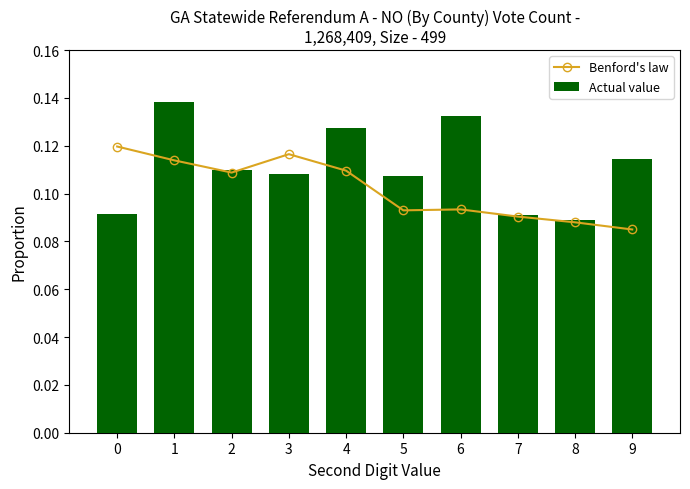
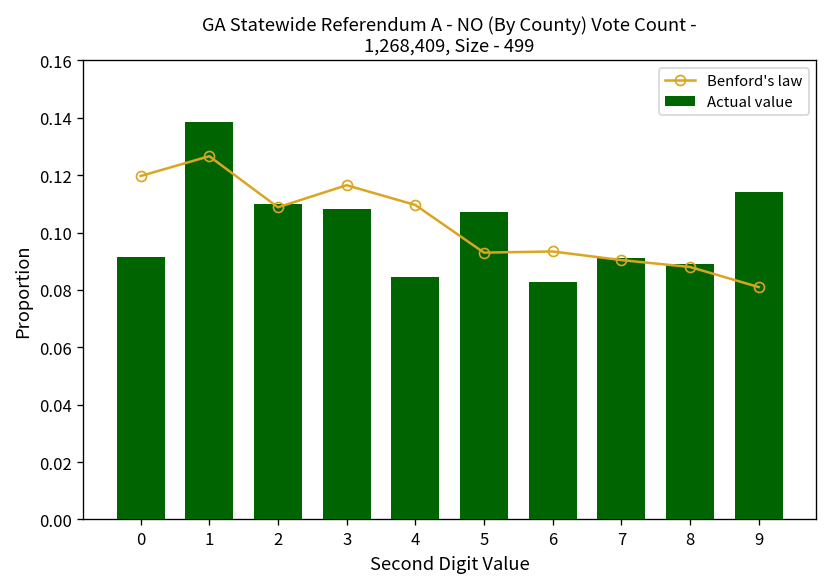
  {
    "Benford's law": {
      "0": 0.120,
-     "1": 0.114,
+     "1": 0.127,
      "2": 0.109,
      "3": 0.117,
      "4": 0.110,
      "5": 0.093,
      "6": 0.093,
      "7": 0.090,
      "8": 0.088,
-     "9": 0.085
+     "9": 0.081
    },
    "Actual value": {
      "0": 0.092,
      "1": 0.139,
      "2": 0.110,
      "3": 0.108,
-     "4": 0.128,
+     "4": 0.085,
      "5": 0.107,
-     "6": 0.133,
+     "6": 0.083,
      "7": 0.091,
      "8": 0.089,
      "9": 0.114
    }
  }
